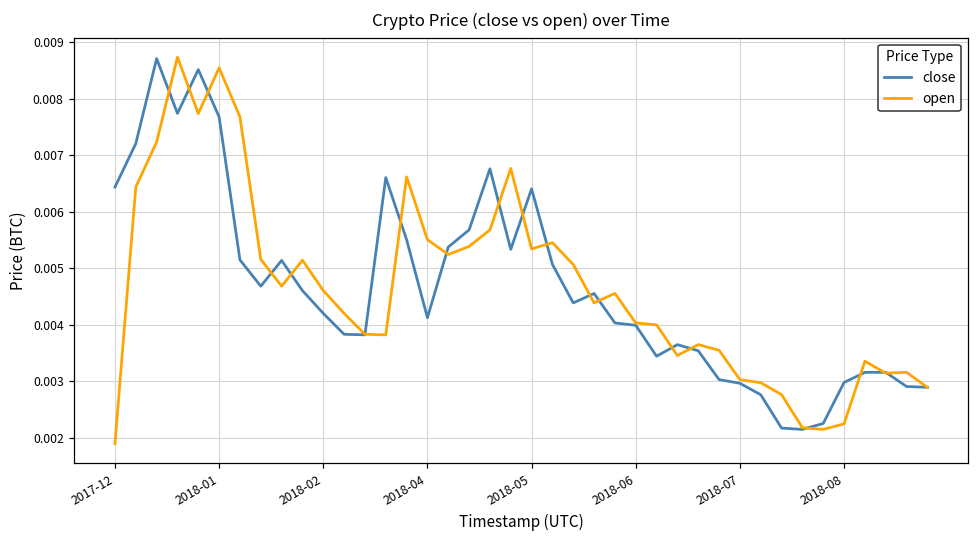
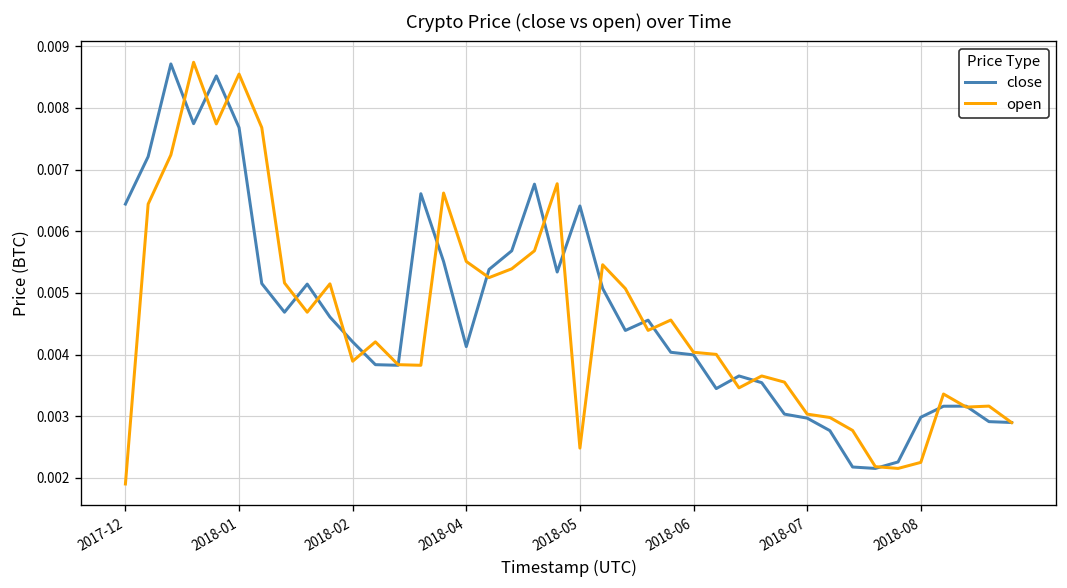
  {
    "close": {
      "2017-12": 0.0064,
      "2018-01": 0.0077,
      "2018-02": 0.0042,
      "2018-04": 0.0041,
      "2018-05": 0.0064,
      "2018-07": 0.0030,
      "2018-08": 0.0030
    },
    "open": {
      "2017-12": 0.0019,
      "2018-01": 0.0085,
-     "2018-02": 0.0046,
+     "2018-02": 0.0039,
      "2018-04": 0.0055,
-     "2018-05": 0.0053,
+     "2018-05": 0.0025,
      "2018-07": 0.0030,
      "2018-08": 0.0023
    }
  }
